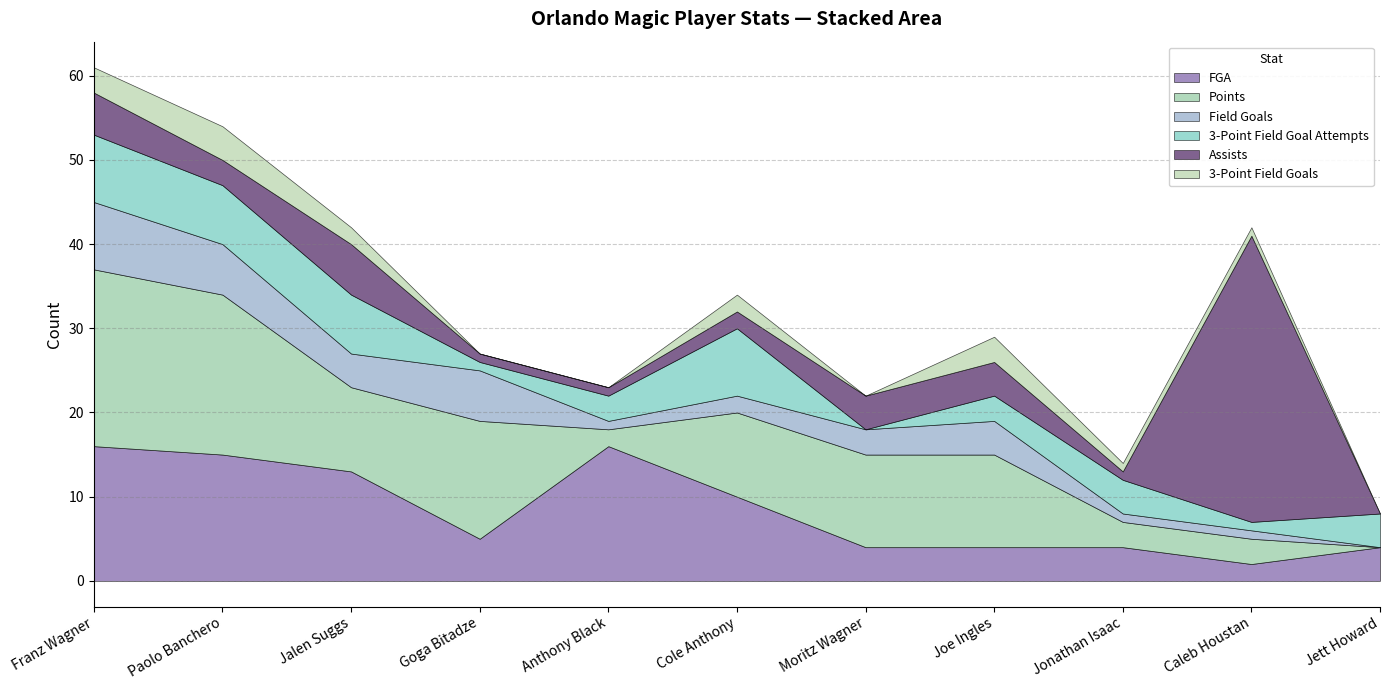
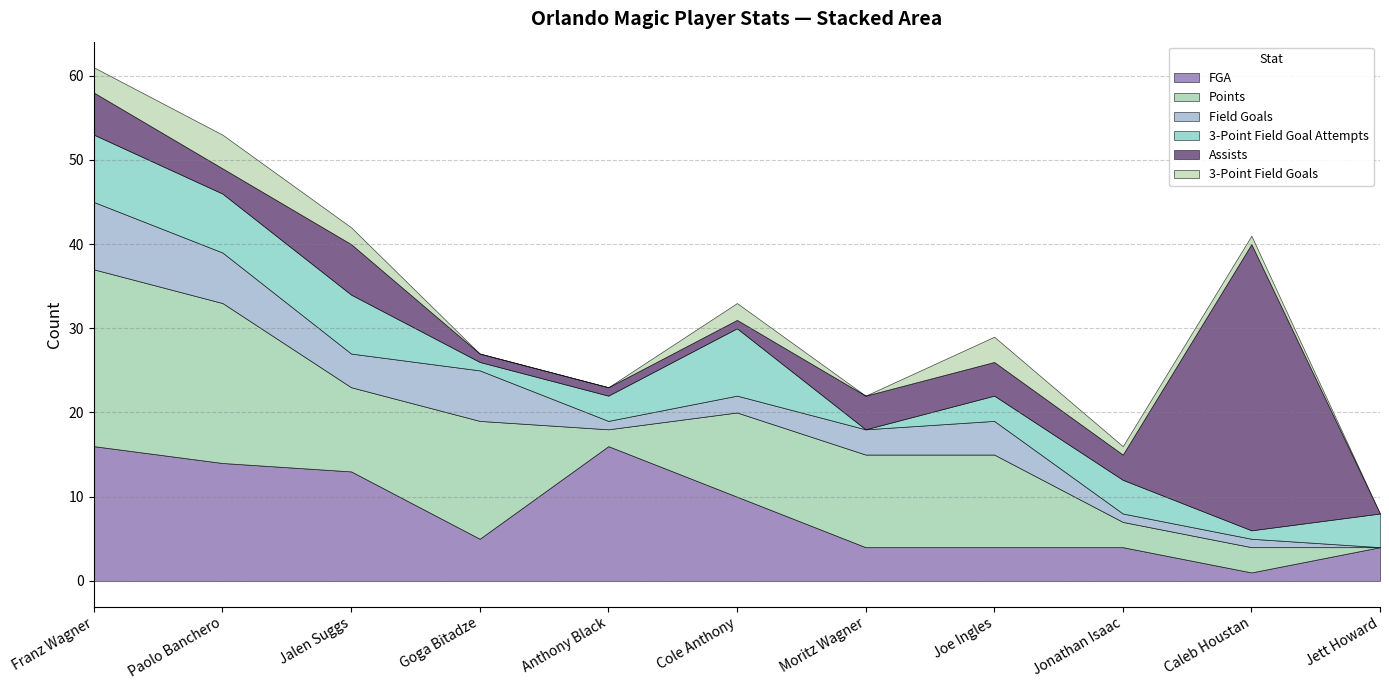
  {
    "FGA": {
      "Franz Wagner": 16,
-     "Paolo Banchero": 15,
+     "Paolo Banchero": 14,
      "Jalen Suggs": 13,
      "Goga Bitadze": 5,
      "Anthony Black": 16,
      "Cole Anthony": 10,
      "Moritz Wagner": 4,
      "Joe Ingles": 4,
      "Jonathan Isaac": 4,
-     "Caleb Houstan": 2
+     "Caleb Houstan": 1
    },
    "Assists": {
      "Franz Wagner": 5,
      "Paolo Banchero": 3,
      "Jalen Suggs": 6,
-     "Cole Anthony": 2,
+     "Cole Anthony": 1,
      "Joe Ingles": 4,
-     "Jonathan Isaac": 1,
+     "Jonathan Isaac": 3,
      "Caleb Houstan": 34
    }
  }
